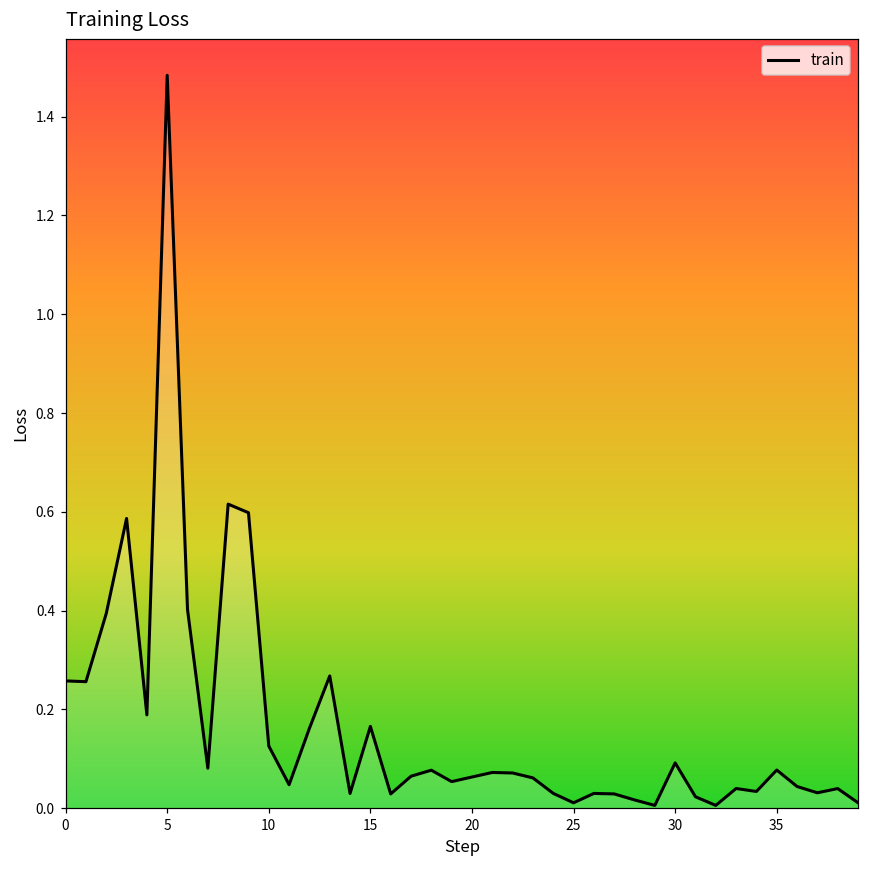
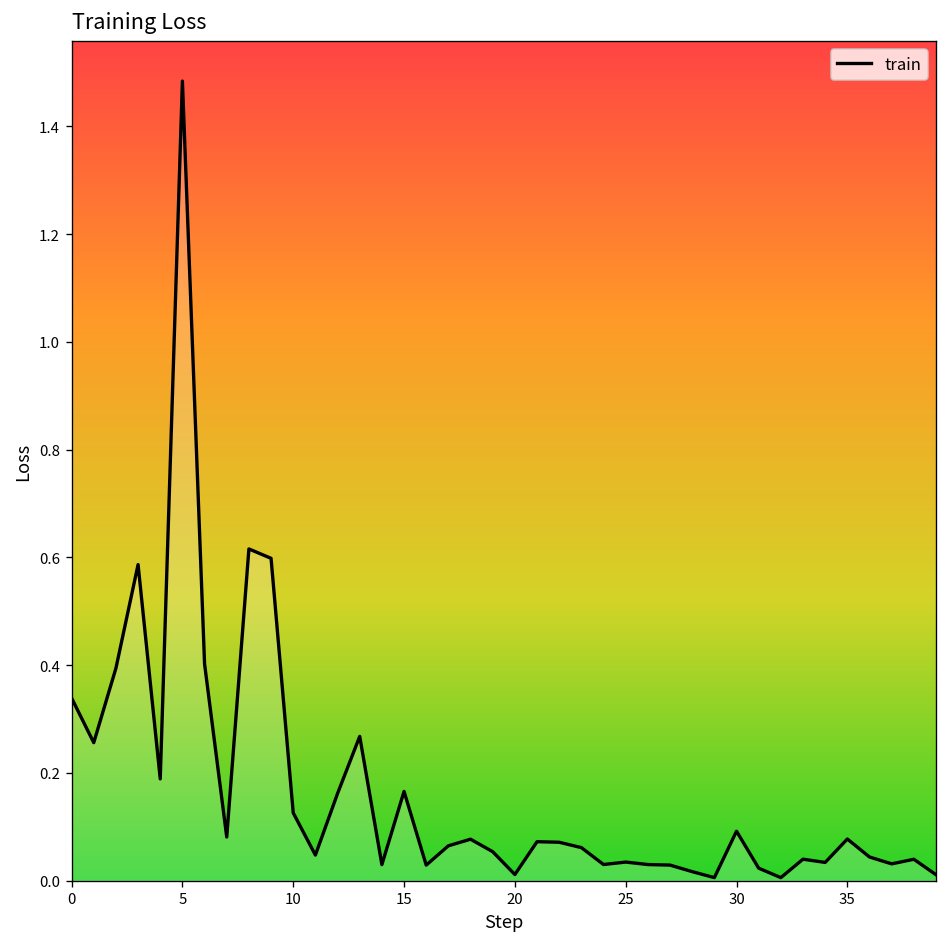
  {
-   "0": 0.26,
+   "0": 0.34,
    "5": 1.48,
    "10": 0.13,
    "15": 0.17,
-   "20": 0.06,
-   "25": 0.01,
+   "20": 0.01,
+   "25": 0.03,
    "30": 0.09,
    "35": 0.08
  }
